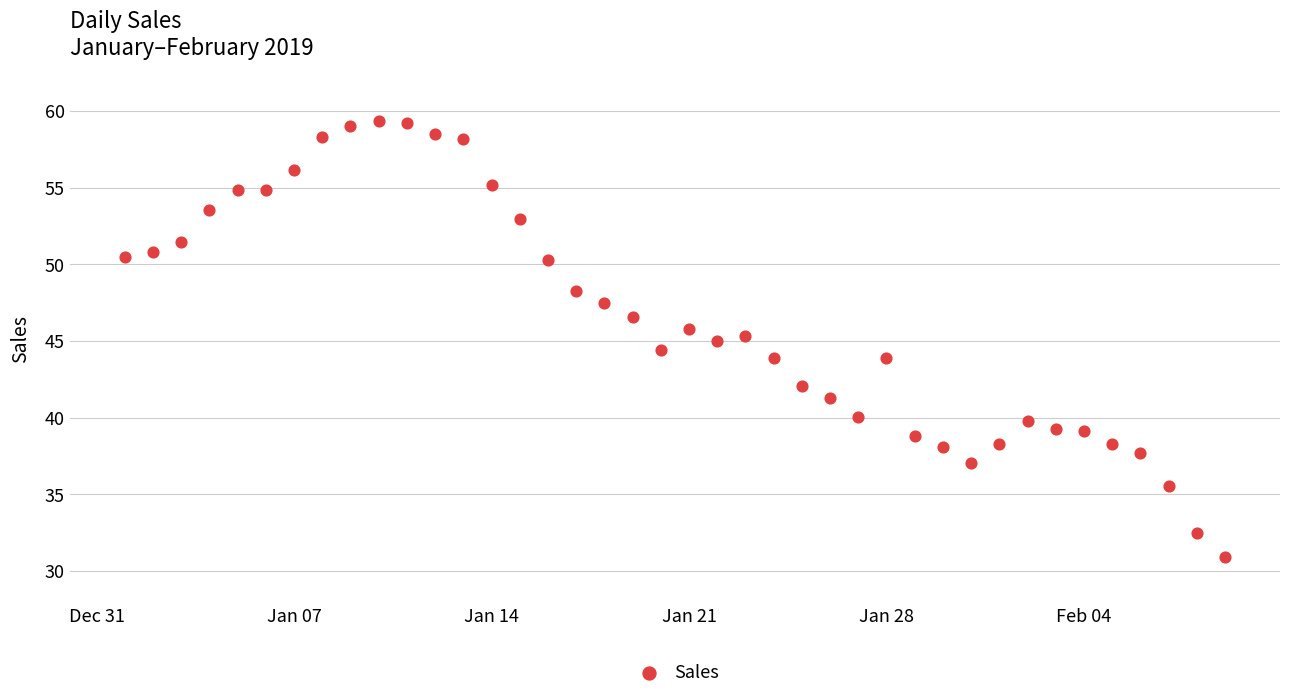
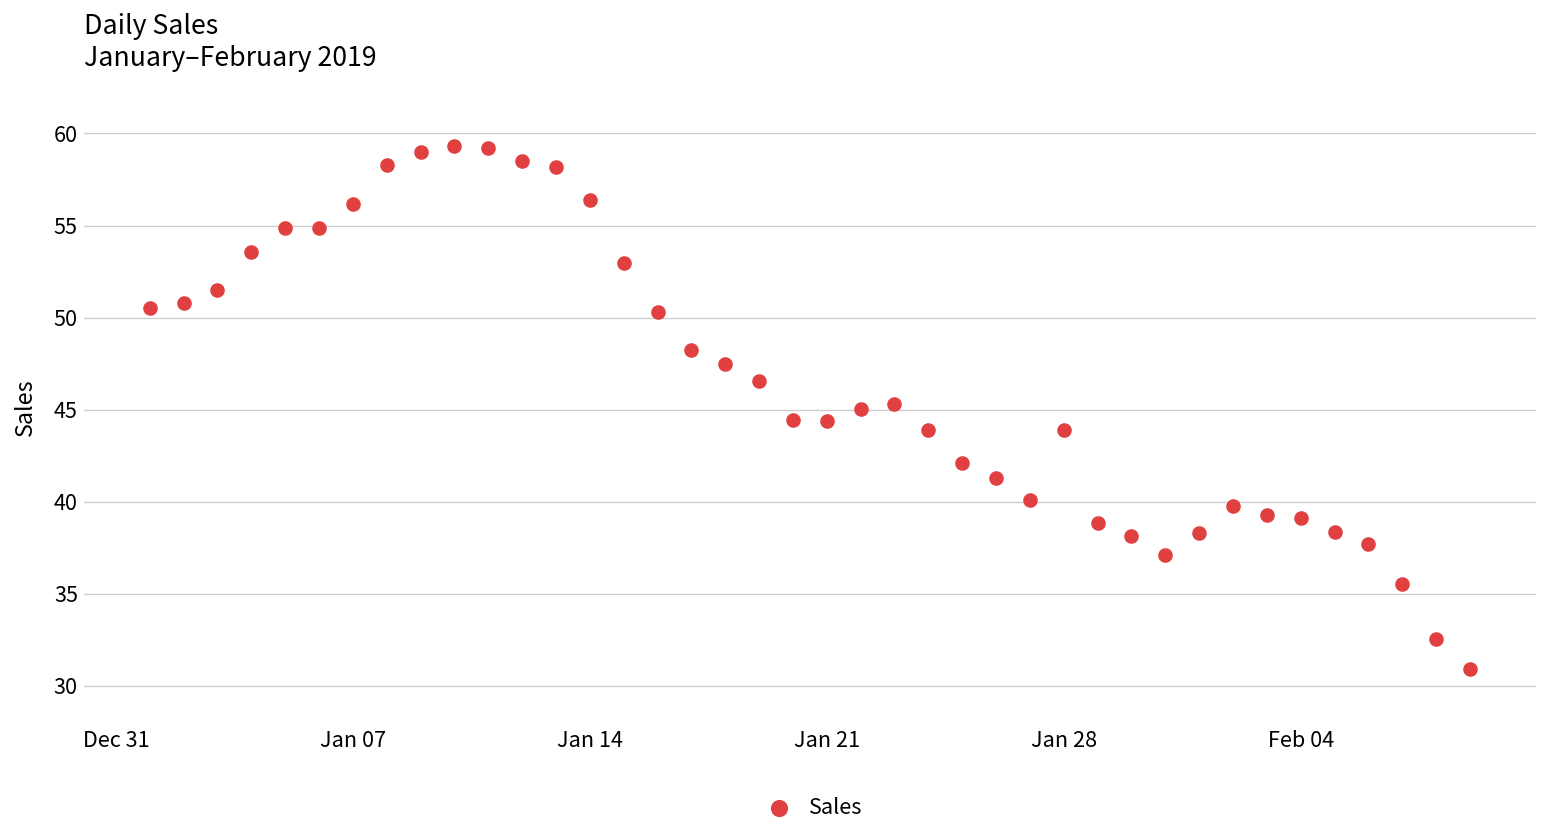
  {
-   "Jan 14": 55.1,
-   "Jan 21": 45.8
+   "Jan 14": 56.4,
+   "Jan 21": 44.4
  }
